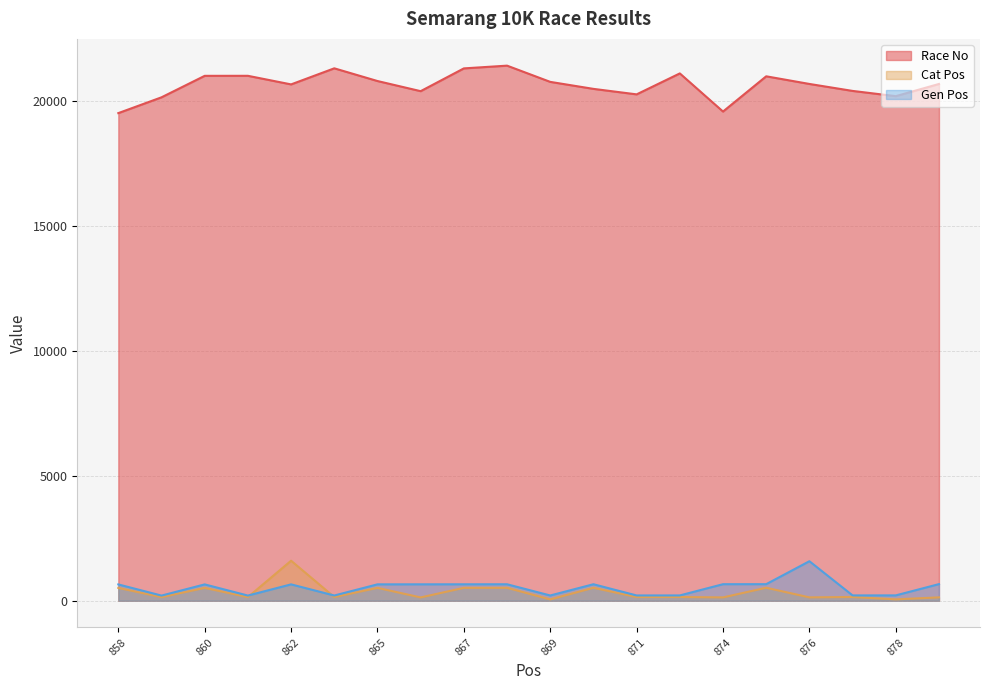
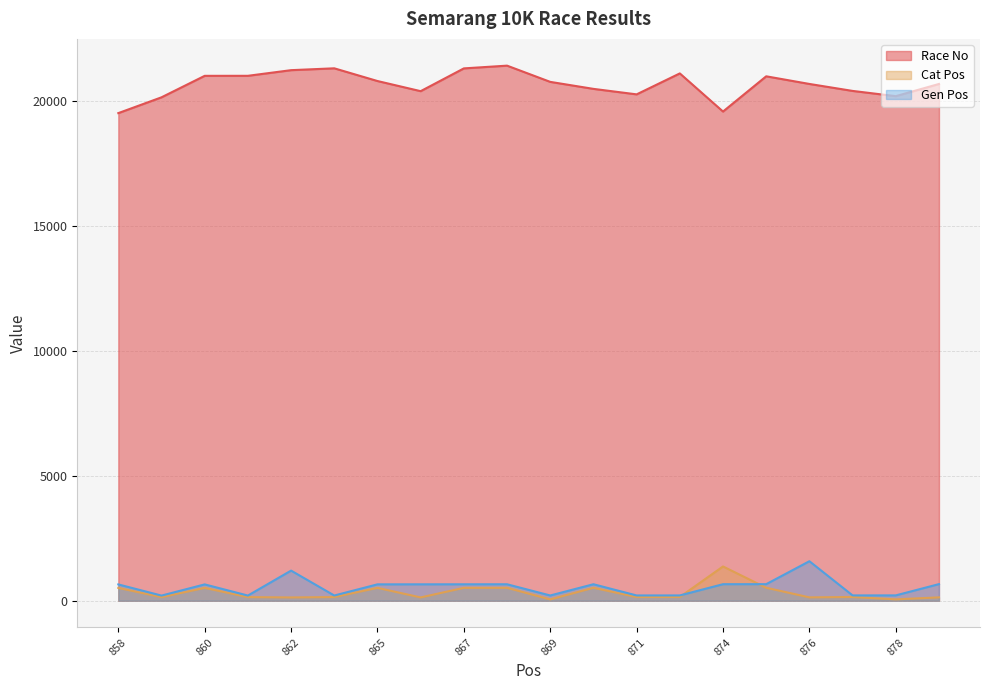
  {
    "Race No": {
      "858": 19500,
      "860": 21000,
-     "862": 20700,
+     "862": 21200,
      "865": 20800,
      "867": 21300,
      "869": 20800,
      "871": 20300,
      "874": 19600,
      "876": 20700
    },
    "Cat Pos": {
      "858": 500,
      "860": 500,
-     "862": 1600,
+     "862": 100,
      "865": 500,
      "867": 500,
      "869": 100,
-     "874": 100,
+     "874": 1400,
      "876": 100,
      "878": 100
    },
    "Gen Pos": {
      "858": 700,
      "860": 700,
-     "862": 700,
+     "862": 1200,
      "865": 700,
      "867": 700,
      "869": 200,
      "874": 700,
      "876": 1600,
      "878": 200
    }
  }
